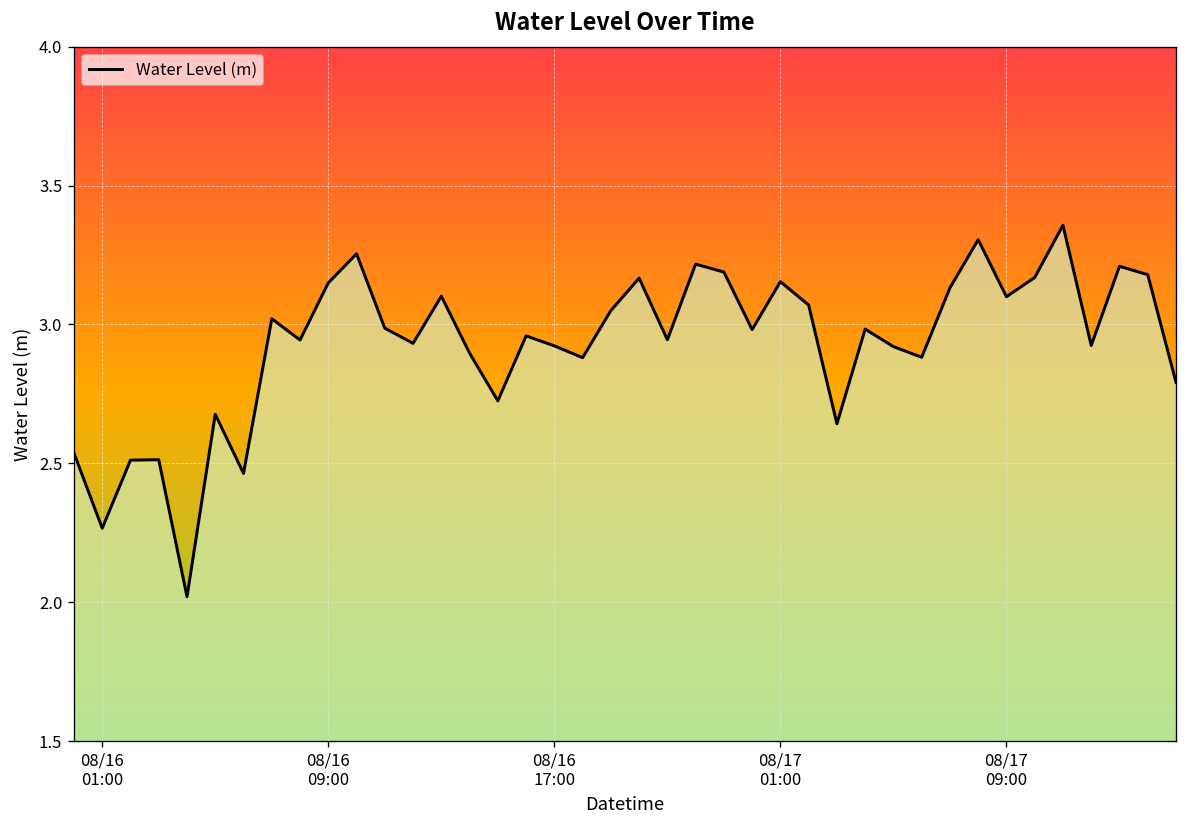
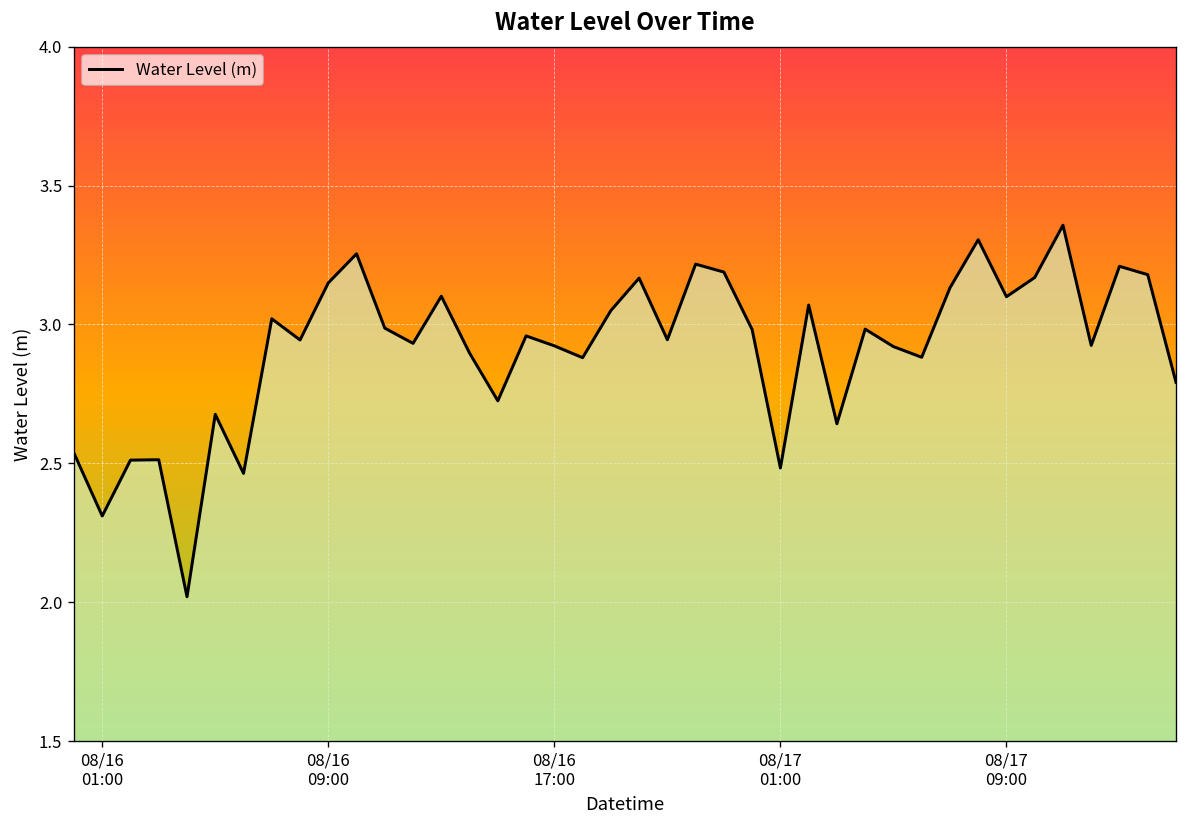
  {
-   "08/16 01:00": 2.27,
+   "08/16 01:00": 2.31,
    "08/16 09:00": 3.15,
    "08/16 17:00": 2.92,
-   "08/17 01:00": 3.15,
+   "08/17 01:00": 2.48,
    "08/17 09:00": 3.10
  }
